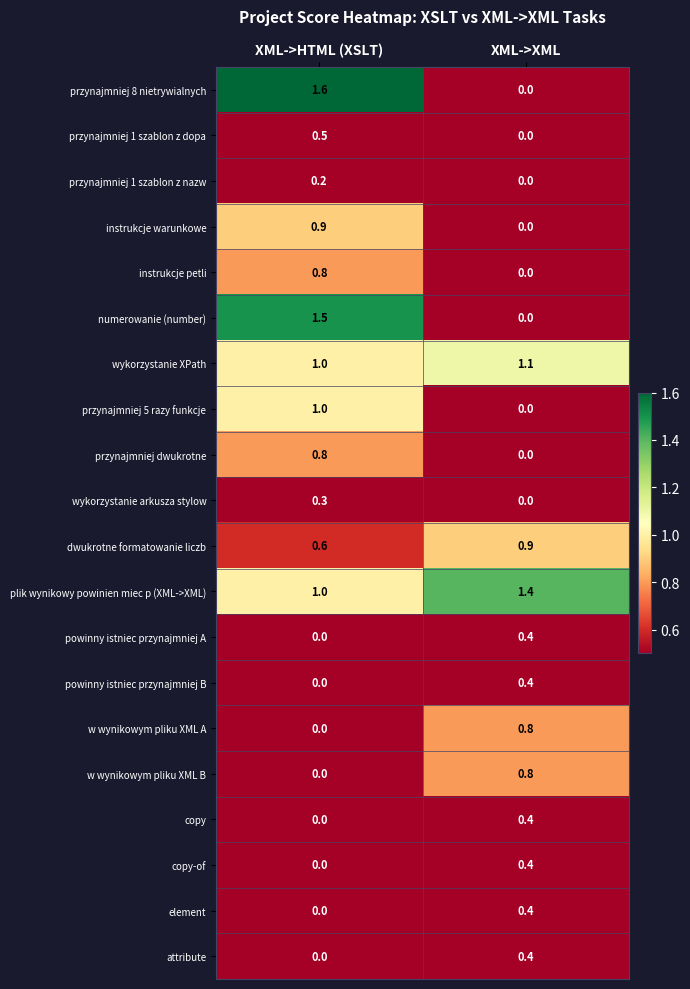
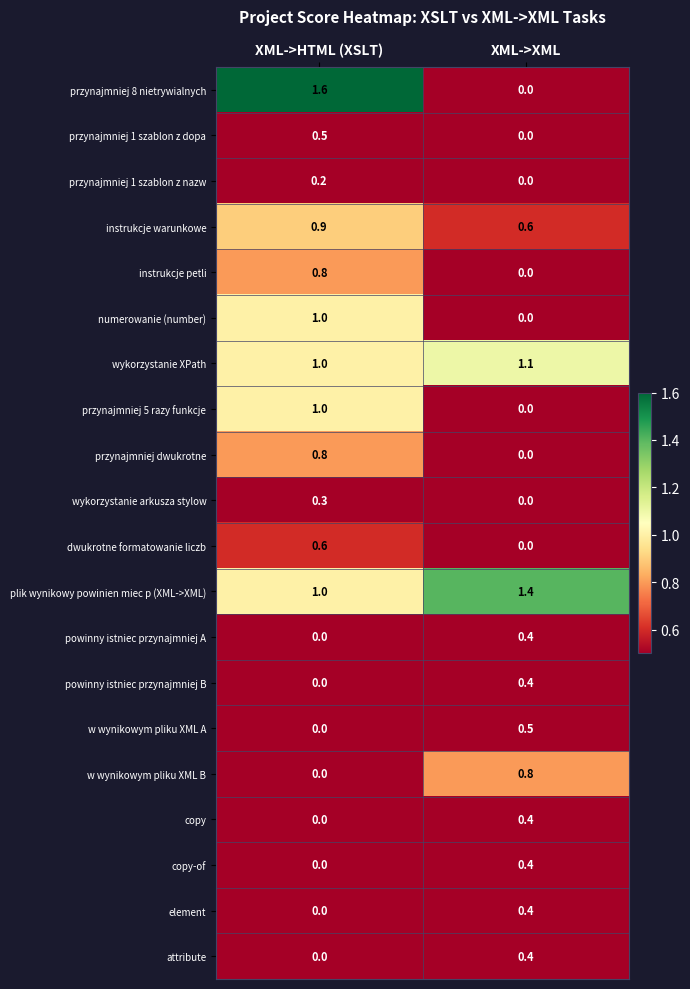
  {
    "przynajmniej 8 nietrywialnych": {
      "XML->HTML (XSLT)": 1.6,
      "XML->XML": 0.0
    },
    "przynajmniej 1 szablon z dopa": {
      "XML->HTML (XSLT)": 0.5,
      "XML->XML": 0.0
    },
    "przynajmniej 1 szablon z nazw": {
      "XML->HTML (XSLT)": 0.2,
      "XML->XML": 0.0
    },
    "instrukcje warunkowe": {
      "XML->HTML (XSLT)": 0.9,
-     "XML->XML": 0.0
+     "XML->XML": 0.6
    },
    "instrukcje petli": {
      "XML->HTML (XSLT)": 0.8,
      "XML->XML": 0.0
    },
    "numerowanie (number)": {
-     "XML->HTML (XSLT)": 1.5,
+     "XML->HTML (XSLT)": 1.0,
      "XML->XML": 0.0
    },
    "wykorzystanie XPath": {
      "XML->HTML (XSLT)": 1.0,
      "XML->XML": 1.1
    },
    "przynajmniej 5 razy funkcje": {
      "XML->HTML (XSLT)": 1.0,
      "XML->XML": 0.0
    },
    "przynajmniej dwukrotne": {
      "XML->HTML (XSLT)": 0.8,
      "XML->XML": 0.0
    },
    "wykorzystanie arkusza stylow": {
      "XML->HTML (XSLT)": 0.3,
      "XML->XML": 0.0
    },
    "dwukrotne formatowanie liczb": {
      "XML->HTML (XSLT)": 0.6,
-     "XML->XML": 0.9
+     "XML->XML": 0.0
    },
    "plik wynikowy powinien miec p (XML->XML)": {
      "XML->HTML (XSLT)": 1.0,
      "XML->XML": 1.4
    },
    "powinny istniec przynajmniej A": {
      "XML->HTML (XSLT)": 0.0,
      "XML->XML": 0.4
    },
    "powinny istniec przynajmniej B": {
      "XML->HTML (XSLT)": 0.0,
      "XML->XML": 0.4
    },
    "w wynikowym pliku XML A": {
      "XML->HTML (XSLT)": 0.0,
-     "XML->XML": 0.8
+     "XML->XML": 0.5
    },
    "w wynikowym pliku XML B": {
      "XML->HTML (XSLT)": 0.0,
      "XML->XML": 0.8
    },
    "copy": {
      "XML->HTML (XSLT)": 0.0,
      "XML->XML": 0.4
    },
    "copy-of": {
      "XML->HTML (XSLT)": 0.0,
      "XML->XML": 0.4
    },
    "element": {
      "XML->HTML (XSLT)": 0.0,
      "XML->XML": 0.4
    },
    "attribute": {
      "XML->HTML (XSLT)": 0.0,
      "XML->XML": 0.4
    }
  }
